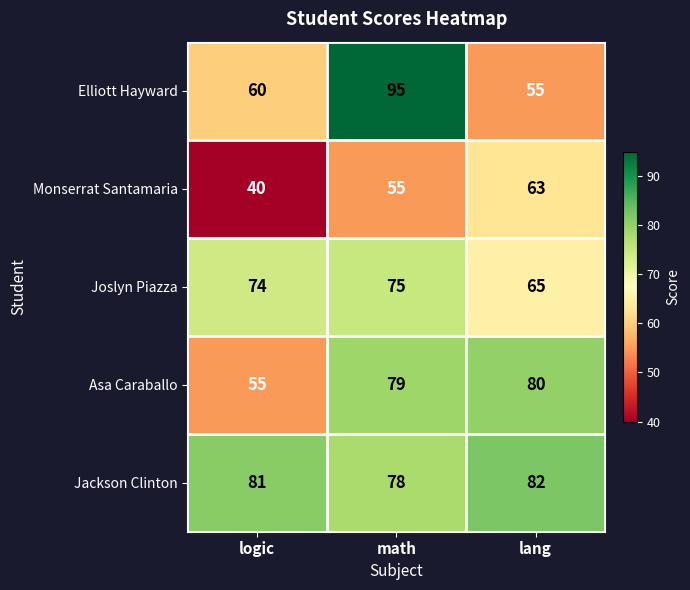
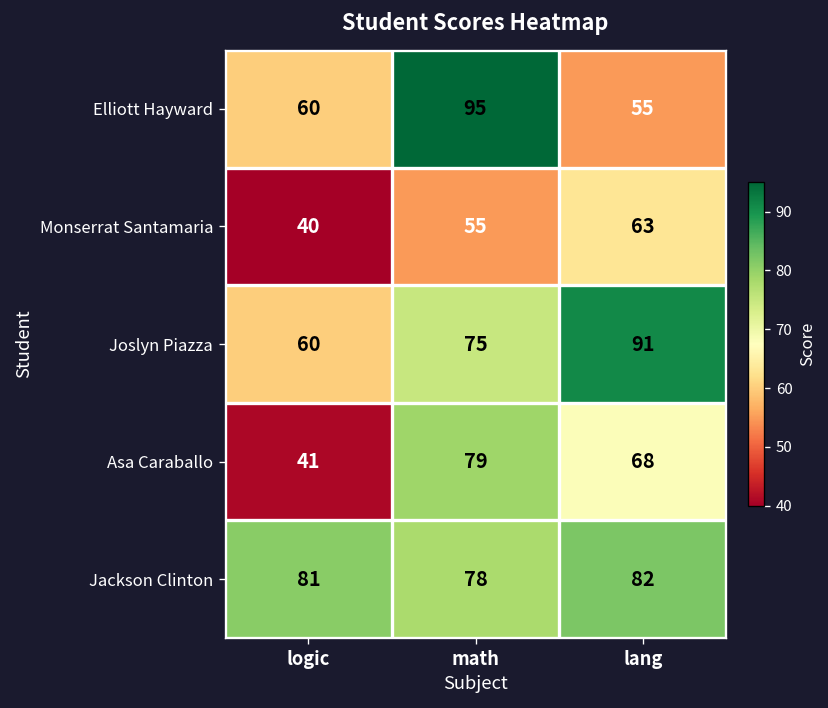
  {
    "Elliott Hayward": {
      "logic": 60,
      "math": 95,
      "lang": 55
    },
    "Monserrat Santamaria": {
      "logic": 40,
      "math": 55,
      "lang": 63
    },
    "Joslyn Piazza": {
-     "logic": 74,
+     "logic": 60,
      "math": 75,
-     "lang": 65
+     "lang": 91
    },
    "Asa Caraballo": {
-     "logic": 55,
+     "logic": 41,
      "math": 79,
-     "lang": 80
+     "lang": 68
    },
    "Jackson Clinton": {
      "logic": 81,
      "math": 78,
      "lang": 82
    }
  }
